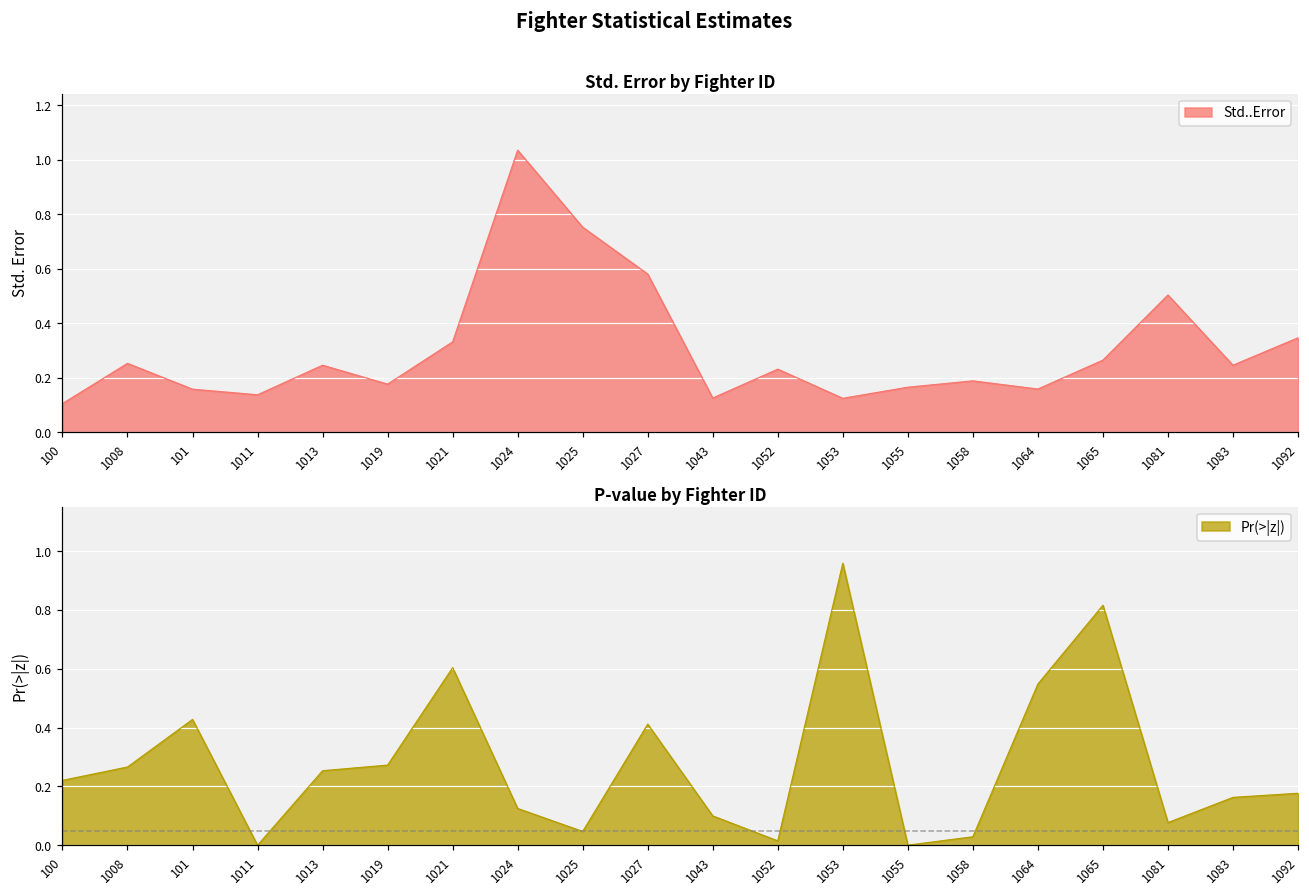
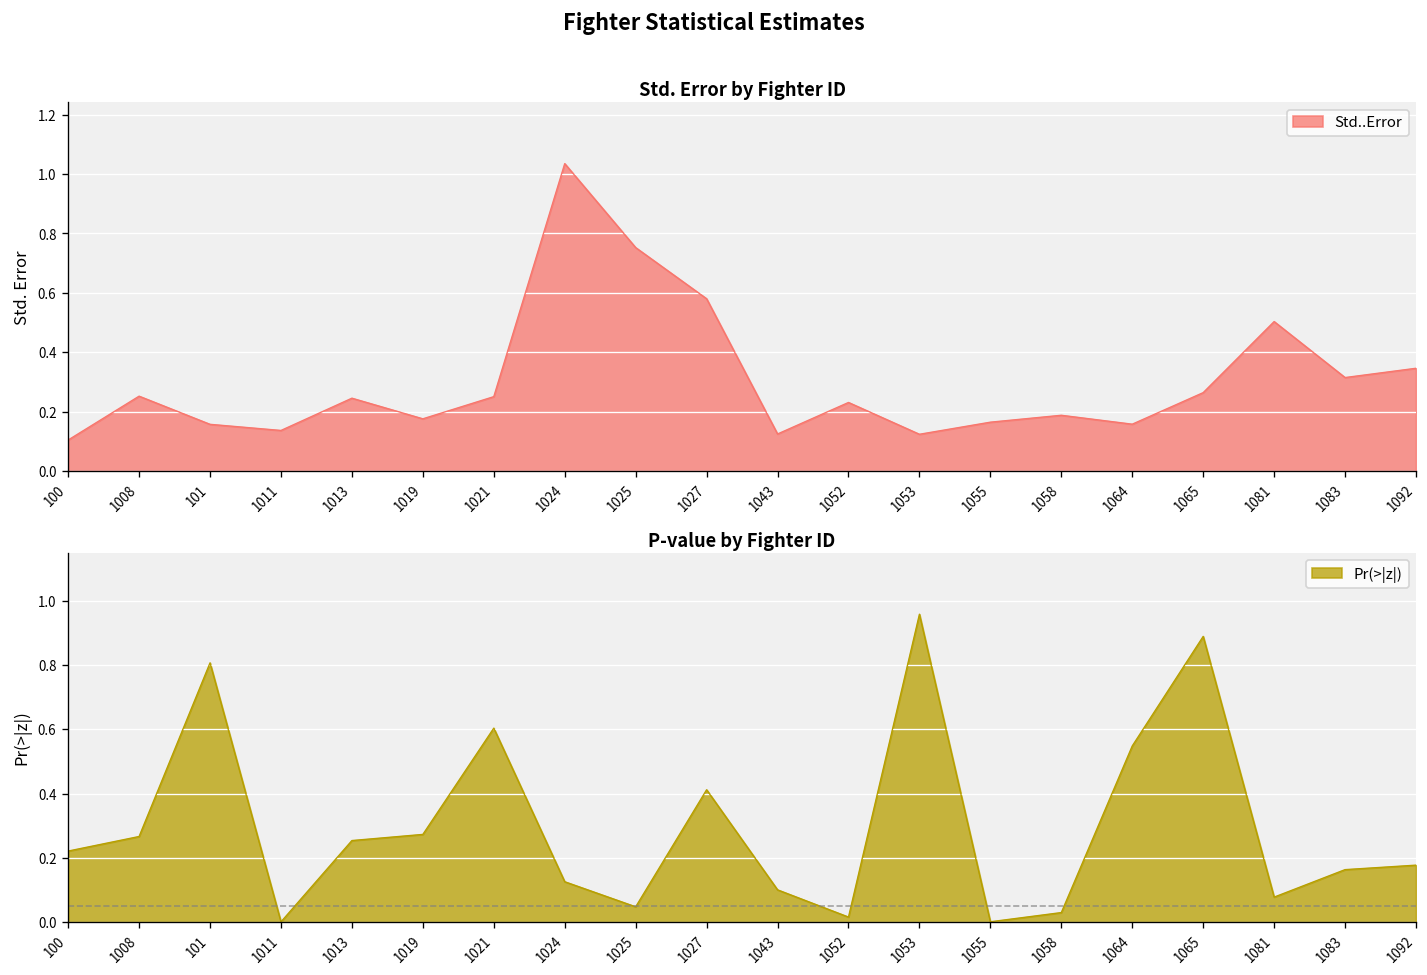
  {
    "Std. Error by Fighter ID": {
      "100": 0.11,
      "1008": 0.25,
      "101": 0.16,
      "1011": 0.14,
      "1013": 0.25,
      "1019": 0.18,
-     "1021": 0.33,
+     "1021": 0.25,
      "1024": 1.03,
      "1025": 0.75,
      "1027": 0.58,
      "1043": 0.13,
      "1052": 0.23,
      "1053": 0.12,
      "1055": 0.17,
      "1058": 0.19,
      "1064": 0.16,
      "1065": 0.26,
      "1081": 0.50,
-     "1083": 0.25,
+     "1083": 0.32,
      "1092": 0.35
    },
    "P-value by Fighter ID": {
      "100": 0.22,
      "1008": 0.27,
-     "101": 0.43,
+     "101": 0.81,
      "1011": 0.00,
      "1013": 0.25,
      "1019": 0.27,
      "1021": 0.60,
      "1024": 0.13,
      "1025": 0.05,
      "1027": 0.41,
      "1043": 0.10,
      "1052": 0.01,
      "1053": 0.96,
      "1055": 0.00,
      "1058": 0.03,
      "1064": 0.55,
-     "1065": 0.82,
+     "1065": 0.89,
      "1081": 0.08,
      "1083": 0.16,
      "1092": 0.18
    }
  }
